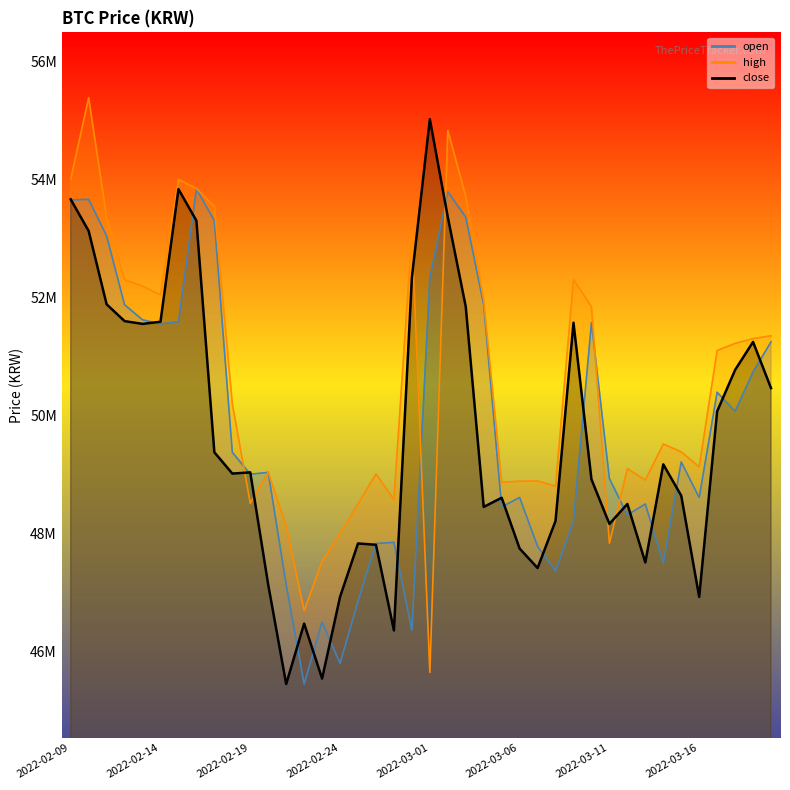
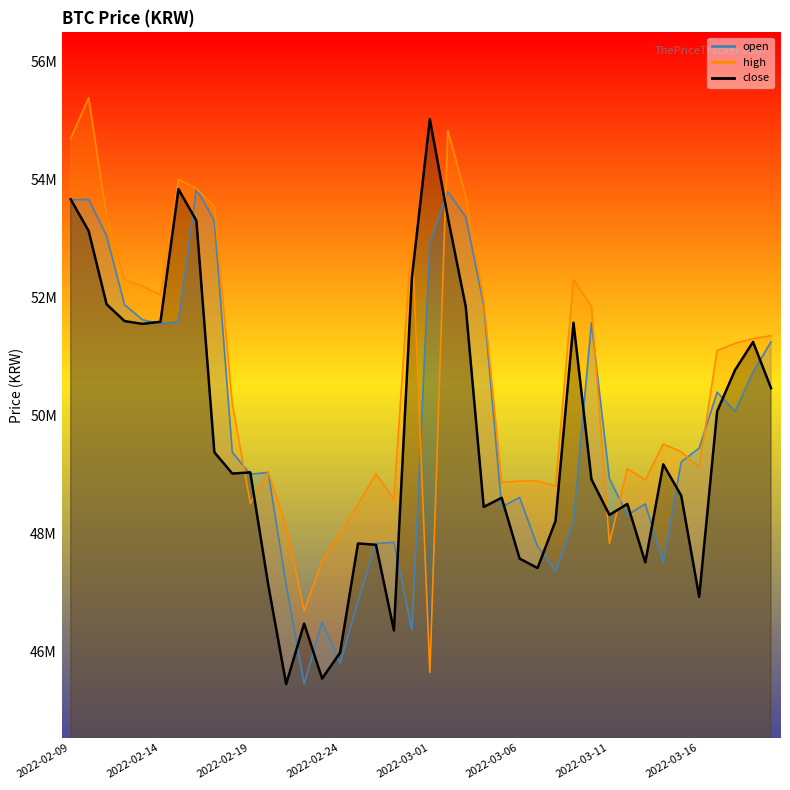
  {
    "open": {
      "2022-02-24": 45800000,
-     "2022-03-01": 52300000,
+     "2022-03-01": 52900000,
      "2022-03-06": 48600000,
      "2022-03-11": 48900000,
-     "2022-03-16": 48600000
+     "2022-03-16": 49400000
    },
    "high": {
-     "2022-02-09": 54000000,
+     "2022-02-09": 54700000,
      "2022-02-14": 52000000,
      "2022-02-19": 48500000,
      "2022-02-24": 48000000,
      "2022-03-01": 45600000,
      "2022-03-06": 48900000,
      "2022-03-11": 47800000,
      "2022-03-16": 49100000
    },
    "close": {
-     "2022-02-24": 46900000,
+     "2022-02-24": 46000000,
      "2022-03-01": 55000000,
-     "2022-03-06": 47700000,
-     "2022-03-11": 48200000,
+     "2022-03-06": 47600000,
+     "2022-03-11": 48300000,
      "2022-03-16": 46900000
    }
  }
